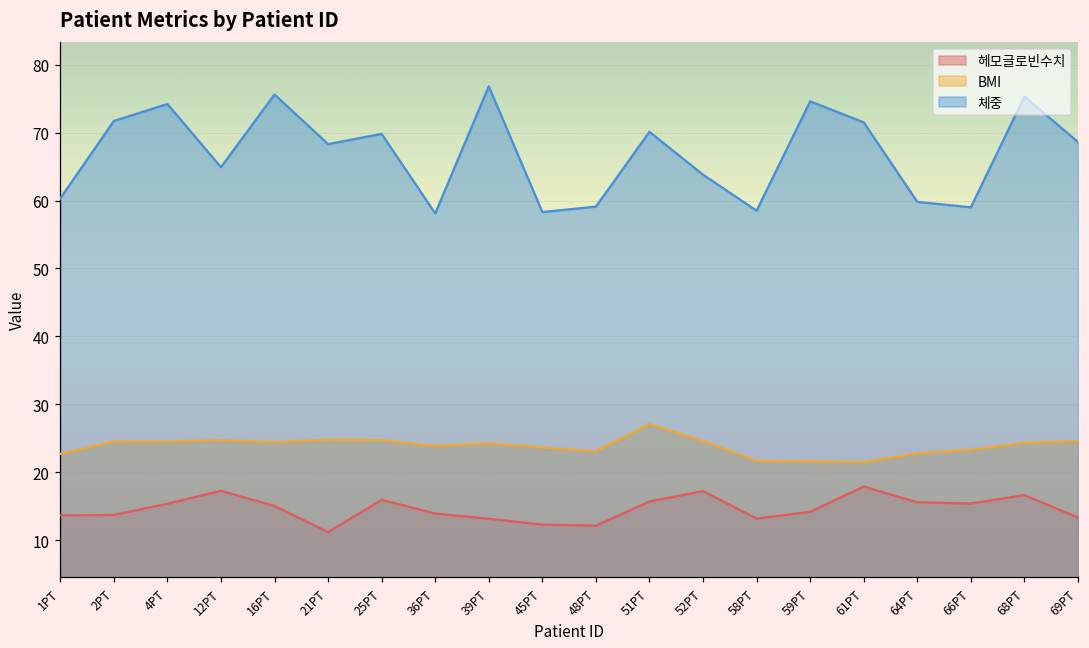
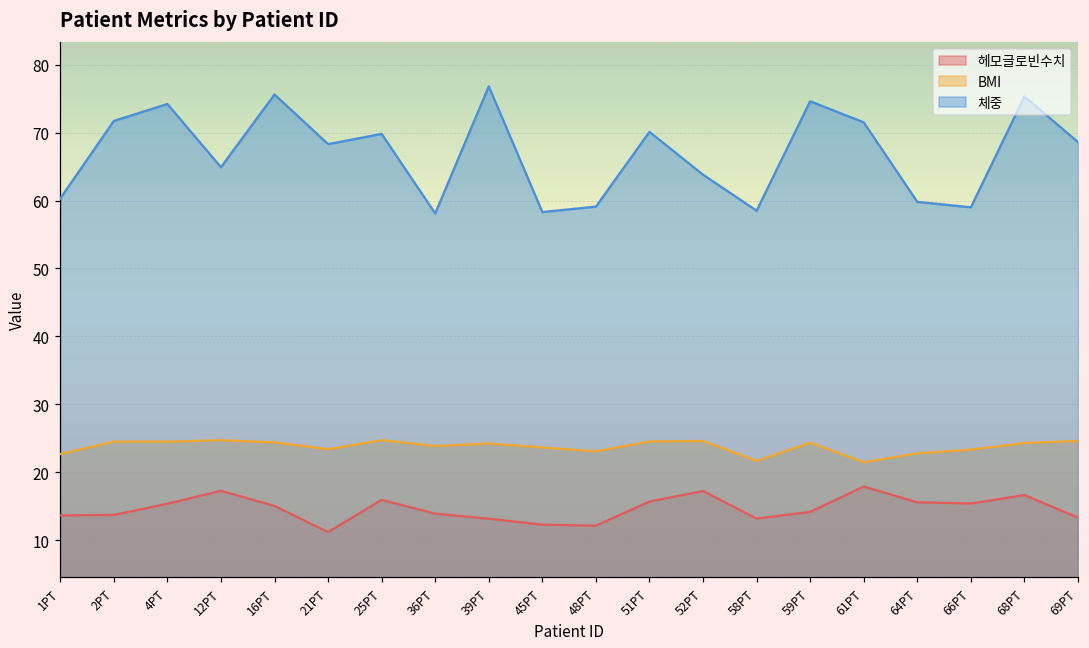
  {
    "헤모글로빈수치": {
      "1PT": 14,
      "2PT": 14,
      "4PT": 15,
      "12PT": 17,
      "16PT": 15,
      "21PT": 11,
      "25PT": 16,
      "36PT": 14,
      "39PT": 13,
      "45PT": 12,
      "48PT": 12,
      "51PT": 16,
      "52PT": 17,
      "58PT": 13,
      "59PT": 14,
      "61PT": 18,
      "64PT": 16,
      "66PT": 15,
      "68PT": 17,
      "69PT": 13
    },
    "BMI": {
      "1PT": 23,
      "2PT": 25,
      "4PT": 25,
      "12PT": 25,
      "16PT": 24,
-     "21PT": 25,
+     "21PT": 23,
      "25PT": 25,
      "36PT": 24,
      "39PT": 24,
      "45PT": 24,
      "48PT": 23,
-     "51PT": 27,
+     "51PT": 25,
      "52PT": 25,
      "58PT": 22,
-     "59PT": 22,
+     "59PT": 24,
      "61PT": 21,
      "64PT": 23,
      "66PT": 23,
      "68PT": 24,
      "69PT": 25
    },
    "체중": {
      "1PT": 60,
      "2PT": 72,
      "4PT": 74,
      "12PT": 65,
      "16PT": 76,
      "21PT": 68,
      "25PT": 70,
      "36PT": 58,
      "39PT": 77,
      "45PT": 58,
      "48PT": 59,
      "51PT": 70,
      "52PT": 64,
      "58PT": 59,
      "59PT": 75,
      "61PT": 72,
      "64PT": 60,
      "66PT": 59,
      "69PT": 69
    }
  }
